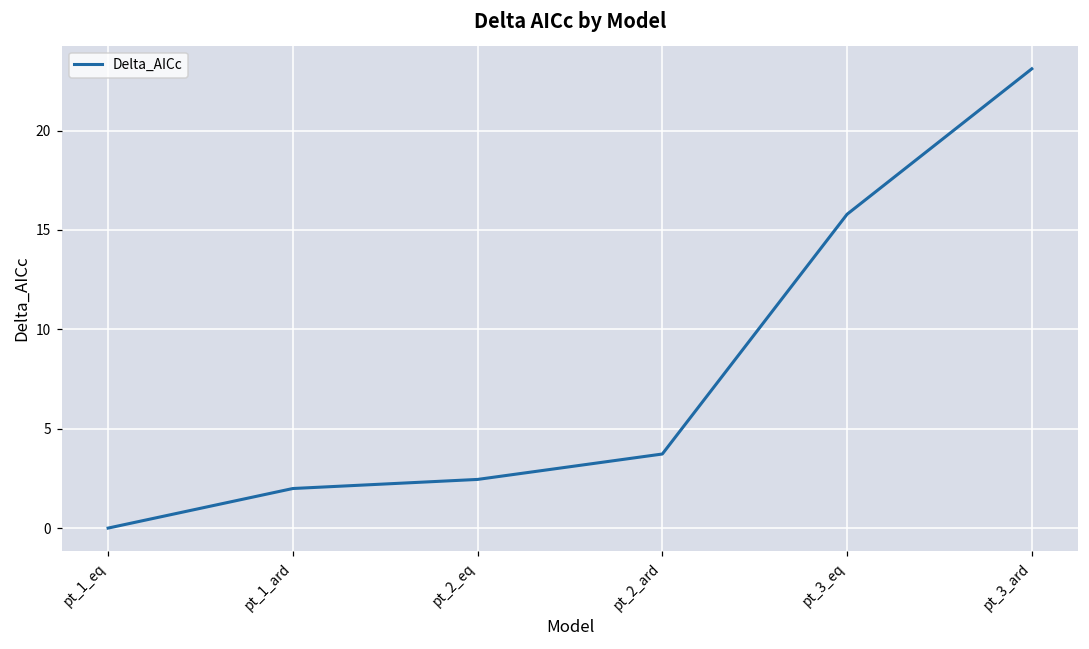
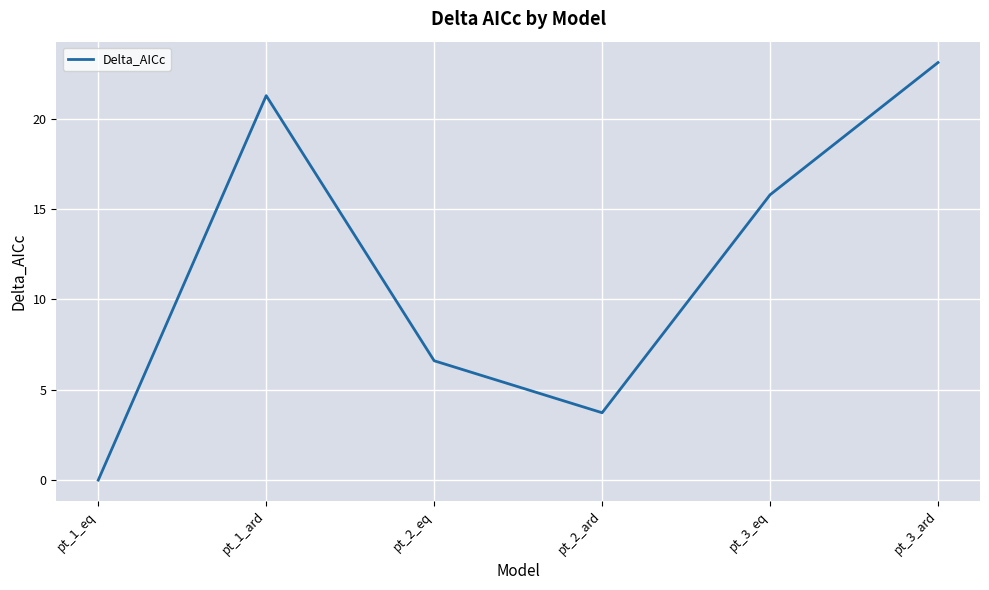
  {
    "pt_1_eq": 0.0,
-   "pt_1_ard": 2.0,
-   "pt_2_eq": 2.4,
+   "pt_1_ard": 21.3,
+   "pt_2_eq": 6.6,
    "pt_2_ard": 3.7,
    "pt_3_eq": 15.8,
    "pt_3_ard": 23.1
  }
